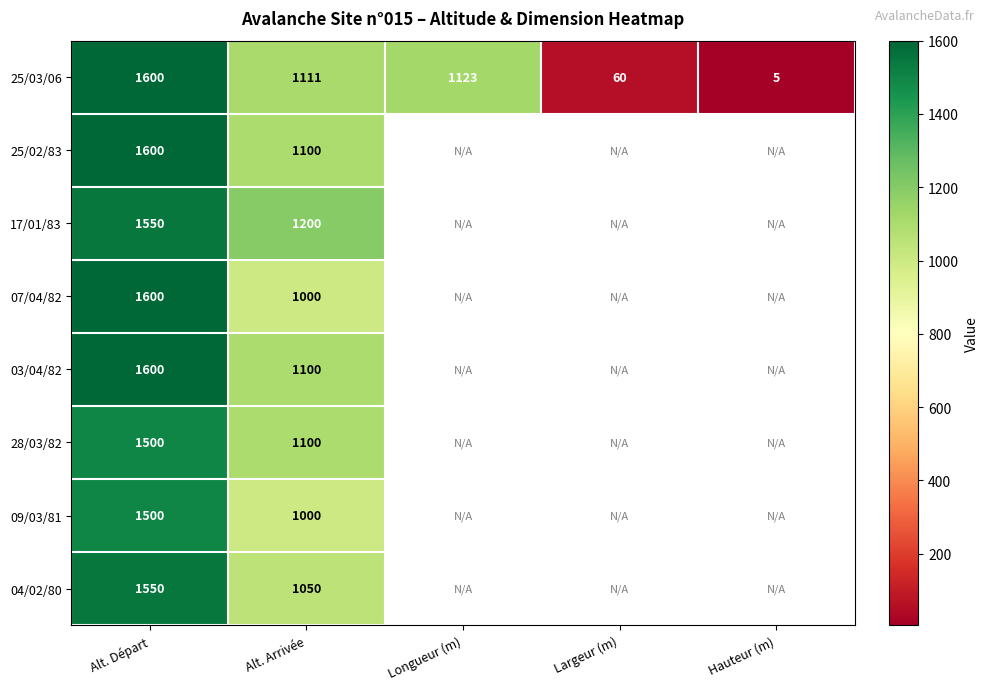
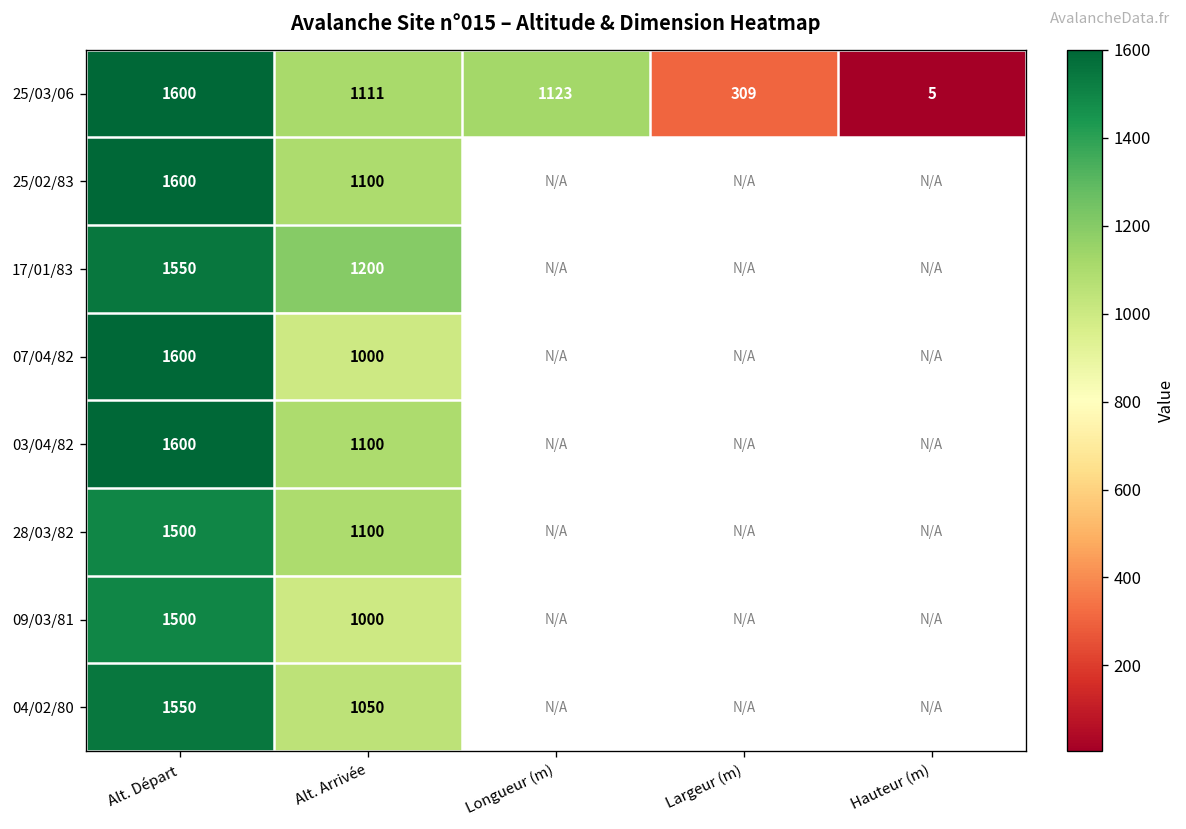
  {
    "25/03/06": {
      "Alt. Départ": 1600,
      "Alt. Arrivée": 1111,
      "Longueur (m)": 1123,
-     "Largeur (m)": 60,
+     "Largeur (m)": 309,
      "Hauteur (m)": 5
    },
    "25/02/83": {
      "Alt. Départ": 1600,
      "Alt. Arrivée": 1100
    },
    "17/01/83": {
      "Alt. Départ": 1550,
      "Alt. Arrivée": 1200
    },
    "07/04/82": {
      "Alt. Départ": 1600,
      "Alt. Arrivée": 1000
    },
    "03/04/82": {
      "Alt. Départ": 1600,
      "Alt. Arrivée": 1100
    },
    "28/03/82": {
      "Alt. Départ": 1500,
      "Alt. Arrivée": 1100
    },
    "09/03/81": {
      "Alt. Départ": 1500,
      "Alt. Arrivée": 1000
    },
    "04/02/80": {
      "Alt. Départ": 1550,
      "Alt. Arrivée": 1050
    }
  }
